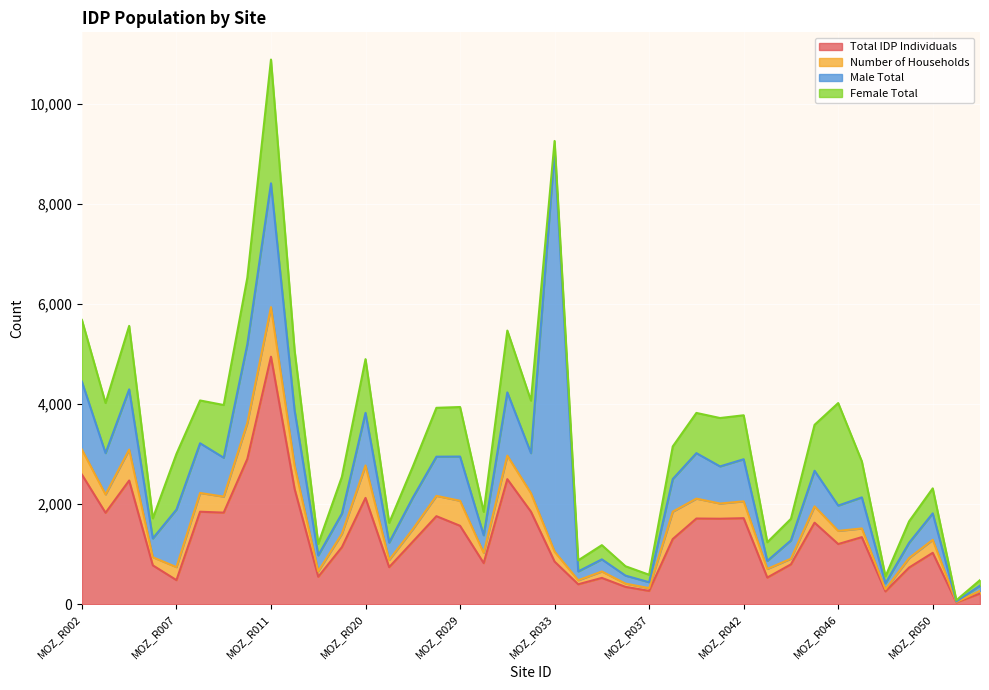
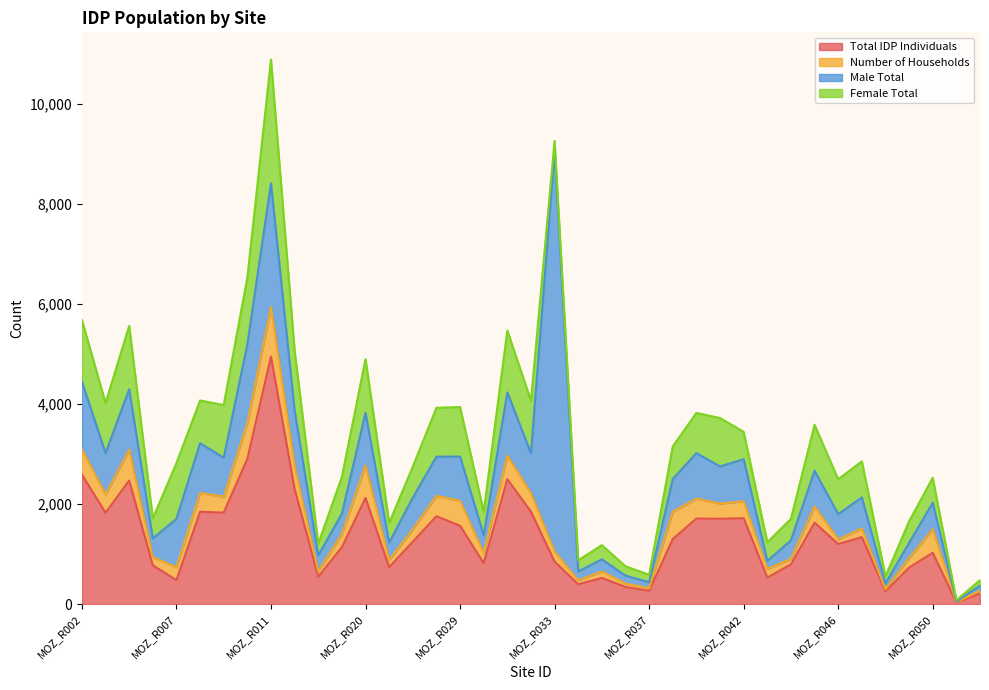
  {
    "Total IDP Individuals": {
      "MOZ_R002": "2,600",
      "MOZ_R007": "500",
      "MOZ_R011": "4,900",
      "MOZ_R020": "2,100",
      "MOZ_R029": "1,600",
      "MOZ_R033": "900",
      "MOZ_R037": "300",
      "MOZ_R042": "1,700",
      "MOZ_R046": "1,200",
      "MOZ_R050": "1,000"
    },
    "Number of Households": {
      "MOZ_R002": "500",
      "MOZ_R007": "300",
      "MOZ_R011": "1,000",
      "MOZ_R020": "600",
      "MOZ_R029": "500",
      "MOZ_R033": "200",
      "MOZ_R037": "100",
      "MOZ_R042": "300",
-     "MOZ_R046": "300",
-     "MOZ_R050": "300"
+     "MOZ_R046": "100",
+     "MOZ_R050": "500"
    },
    "Male Total": {
      "MOZ_R002": "1,400",
-     "MOZ_R007": "1,200",
+     "MOZ_R007": "1,000",
      "MOZ_R011": "2,500",
      "MOZ_R020": "1,100",
      "MOZ_R029": "900",
      "MOZ_R033": "8,000",
      "MOZ_R037": "100",
      "MOZ_R042": "800",
      "MOZ_R046": "500",
      "MOZ_R050": "500"
    },
    "Female Total": {
      "MOZ_R002": "1,200",
      "MOZ_R007": "1,100",
      "MOZ_R011": "2,500",
      "MOZ_R020": "1,100",
      "MOZ_R029": "1,000",
      "MOZ_R033": "200",
      "MOZ_R037": "100",
-     "MOZ_R042": "900",
-     "MOZ_R046": "2,000",
+     "MOZ_R042": "500",
+     "MOZ_R046": "700",
      "MOZ_R050": "500"
    }
  }
